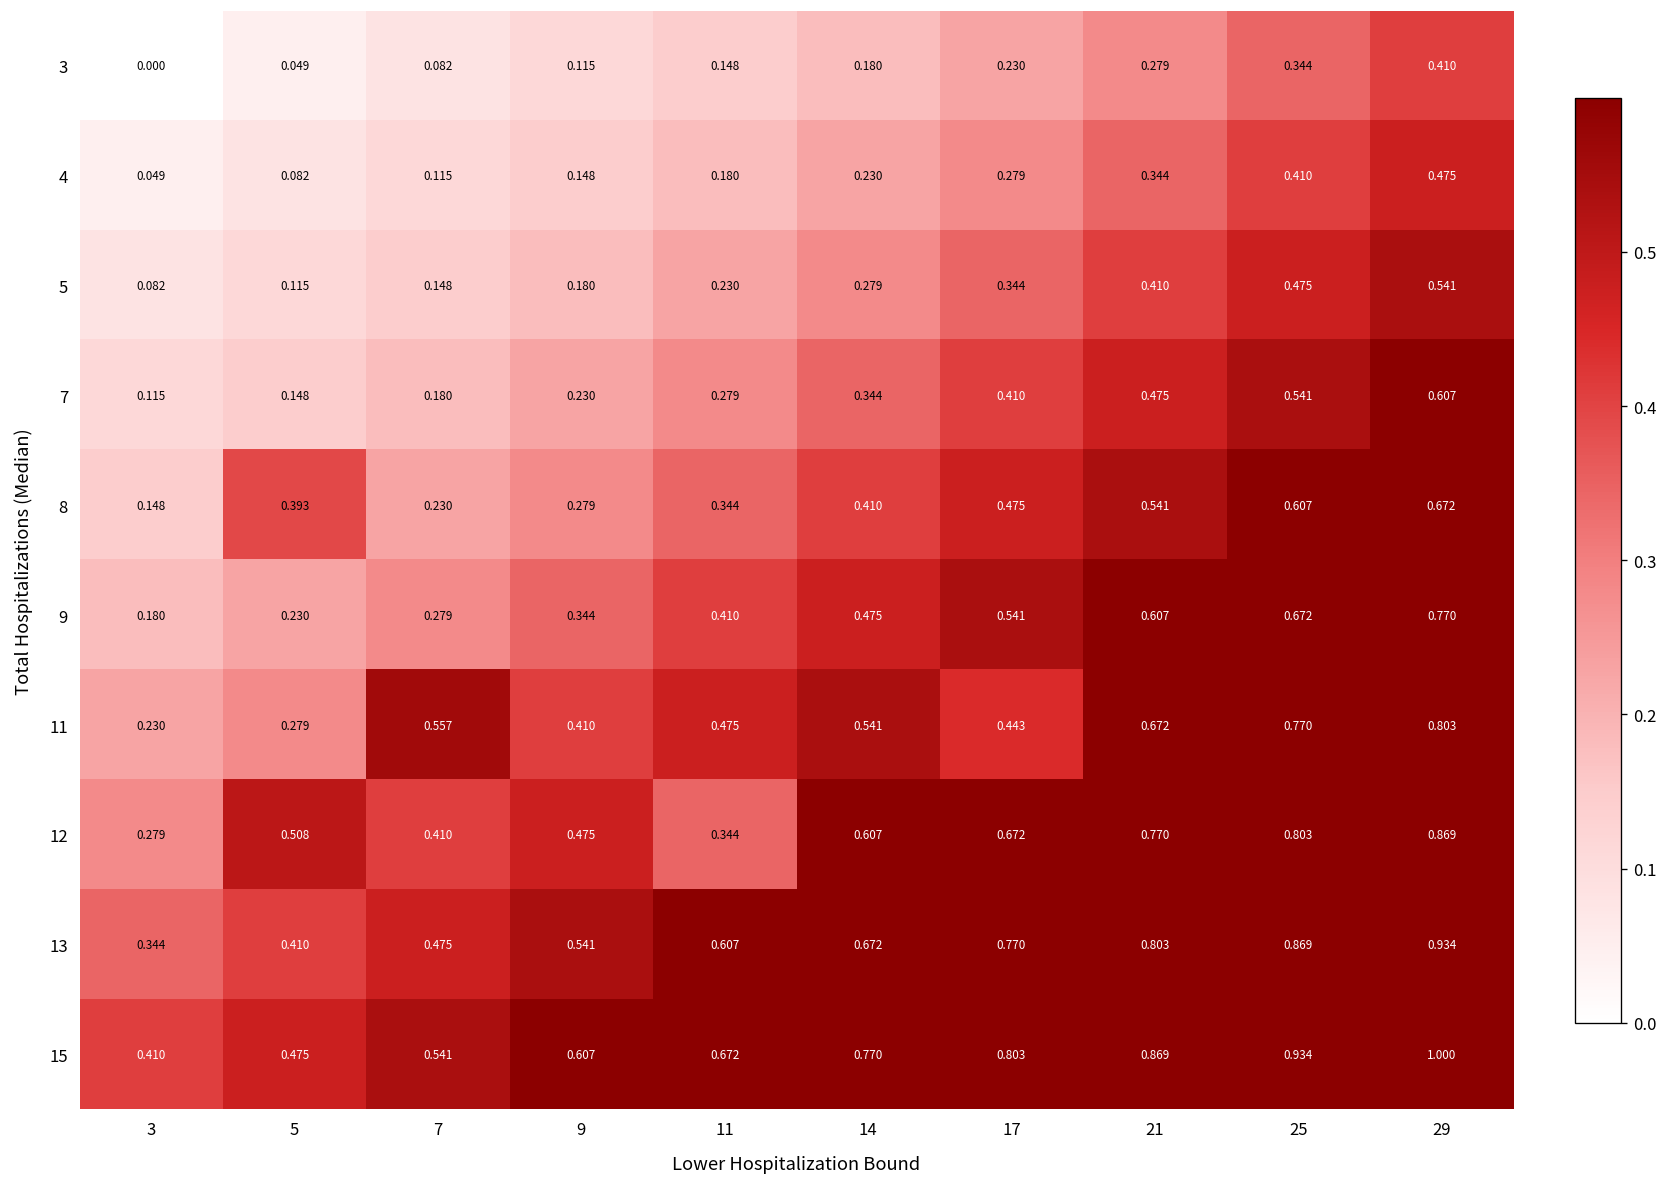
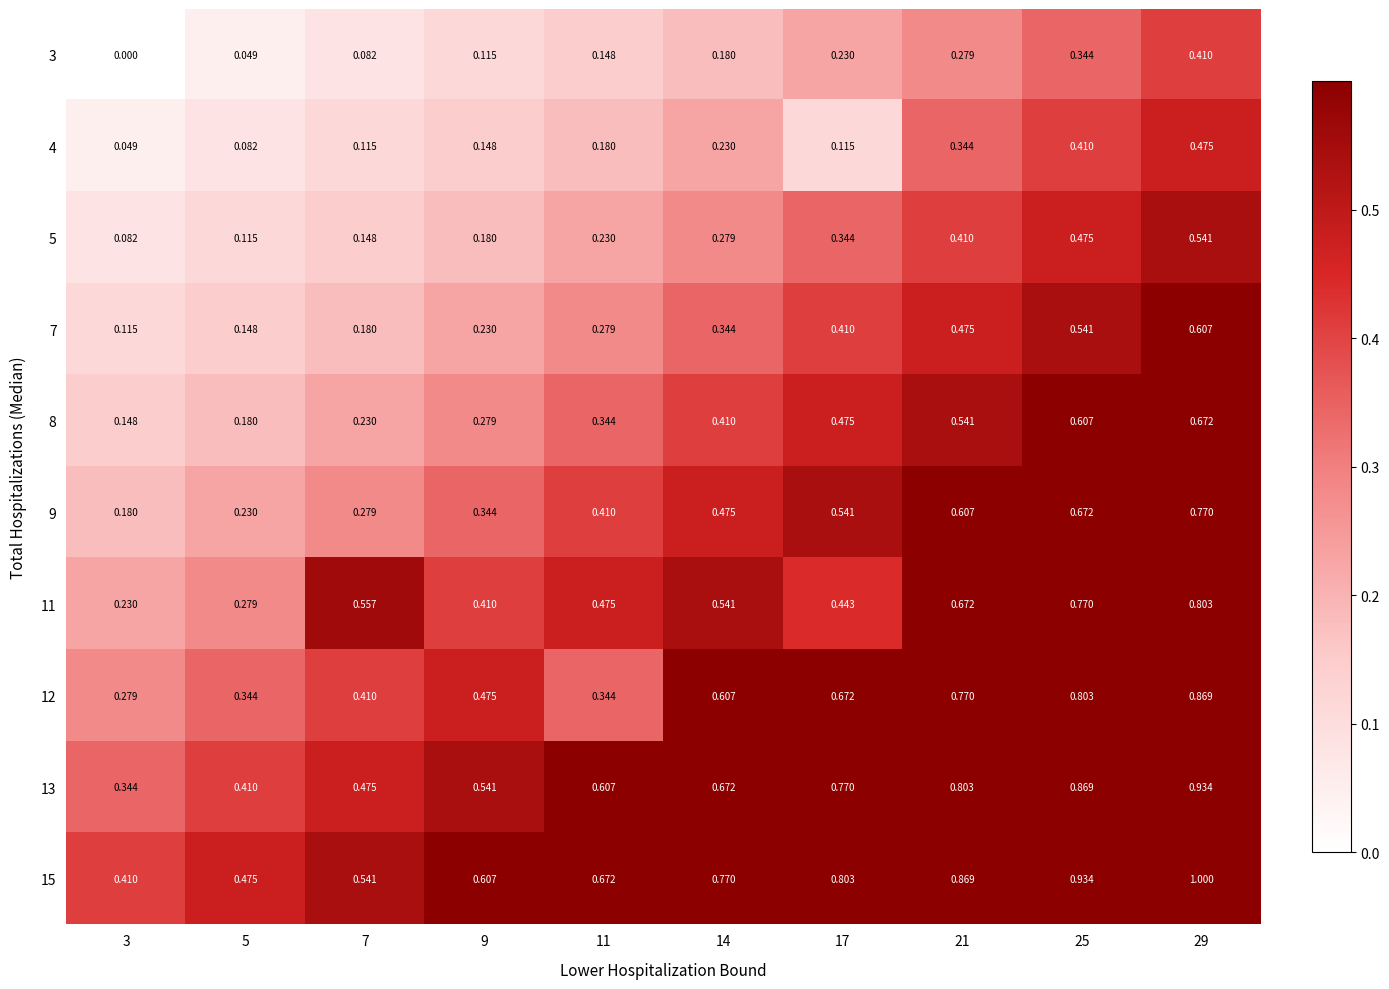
  {
    "3": {
      "3": 0.000,
      "5": 0.049,
      "7": 0.082,
      "9": 0.115,
      "11": 0.148,
      "14": 0.180,
      "17": 0.230,
      "21": 0.279,
      "25": 0.344,
      "29": 0.410
    },
    "4": {
      "3": 0.049,
      "5": 0.082,
      "7": 0.115,
      "9": 0.148,
      "11": 0.180,
      "14": 0.230,
-     "17": 0.279,
+     "17": 0.115,
      "21": 0.344,
      "25": 0.410,
      "29": 0.475
    },
    "5": {
      "3": 0.082,
      "5": 0.115,
      "7": 0.148,
      "9": 0.180,
      "11": 0.230,
      "14": 0.279,
      "17": 0.344,
      "21": 0.410,
      "25": 0.475,
      "29": 0.541
    },
    "7": {
      "3": 0.115,
      "5": 0.148,
      "7": 0.180,
      "9": 0.230,
      "11": 0.279,
      "14": 0.344,
      "17": 0.410,
      "21": 0.475,
      "25": 0.541,
      "29": 0.607
    },
    "8": {
      "3": 0.148,
-     "5": 0.393,
+     "5": 0.180,
      "7": 0.230,
      "9": 0.279,
      "11": 0.344,
      "14": 0.410,
      "17": 0.475,
      "21": 0.541,
      "25": 0.607,
      "29": 0.672
    },
    "9": {
      "3": 0.180,
      "5": 0.230,
      "7": 0.279,
      "9": 0.344,
      "11": 0.410,
      "14": 0.475,
      "17": 0.541,
      "21": 0.607,
      "25": 0.672,
      "29": 0.770
    },
    "11": {
      "3": 0.230,
      "5": 0.279,
      "7": 0.557,
      "9": 0.410,
      "11": 0.475,
      "14": 0.541,
      "17": 0.443,
      "21": 0.672,
      "25": 0.770,
      "29": 0.803
    },
    "12": {
      "3": 0.279,
-     "5": 0.508,
+     "5": 0.344,
      "7": 0.410,
      "9": 0.475,
      "11": 0.344,
      "14": 0.607,
      "17": 0.672,
      "21": 0.770,
      "25": 0.803,
      "29": 0.869
    },
    "13": {
      "3": 0.344,
      "5": 0.410,
      "7": 0.475,
      "9": 0.541,
      "11": 0.607,
      "14": 0.672,
      "17": 0.770,
      "21": 0.803,
      "25": 0.869,
      "29": 0.934
    },
    "15": {
      "3": 0.410,
      "5": 0.475,
      "7": 0.541,
      "9": 0.607,
      "11": 0.672,
      "14": 0.770,
      "17": 0.803,
      "21": 0.869,
      "25": 0.934,
      "29": 1.000
    }
  }
